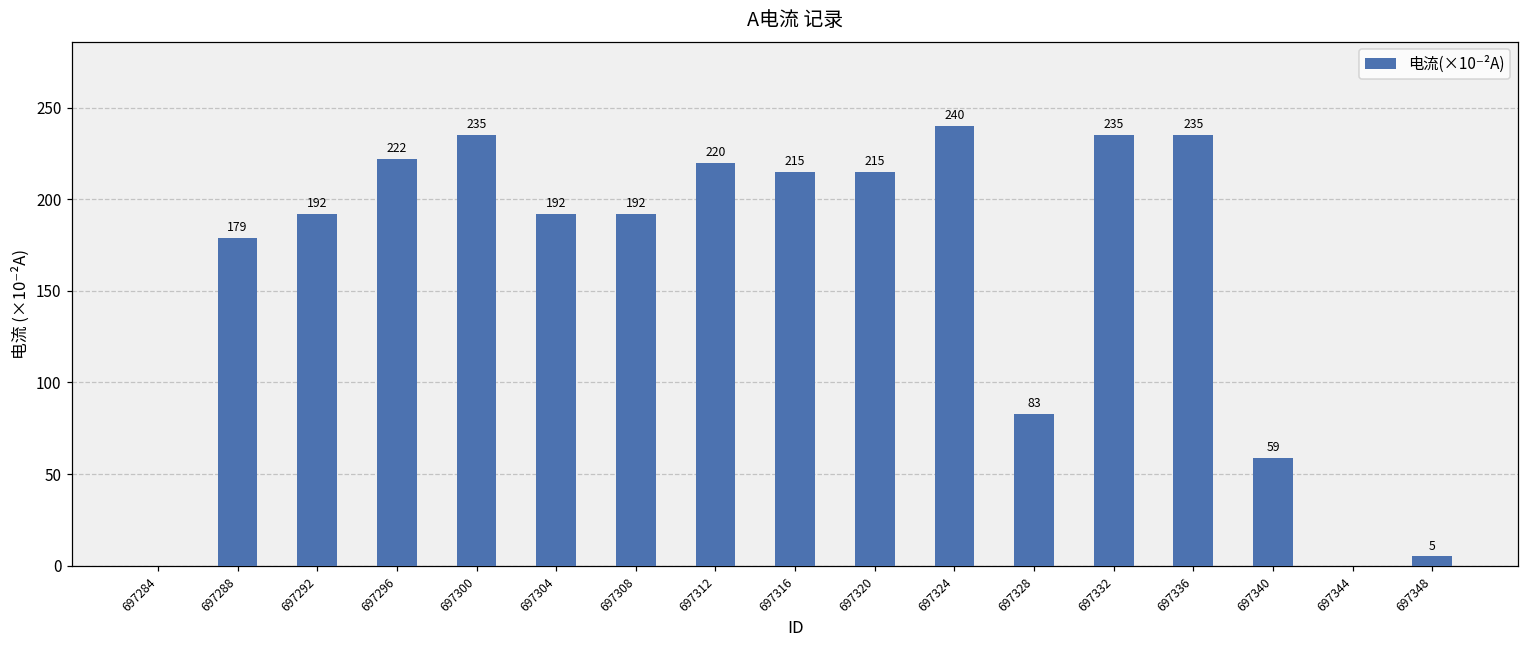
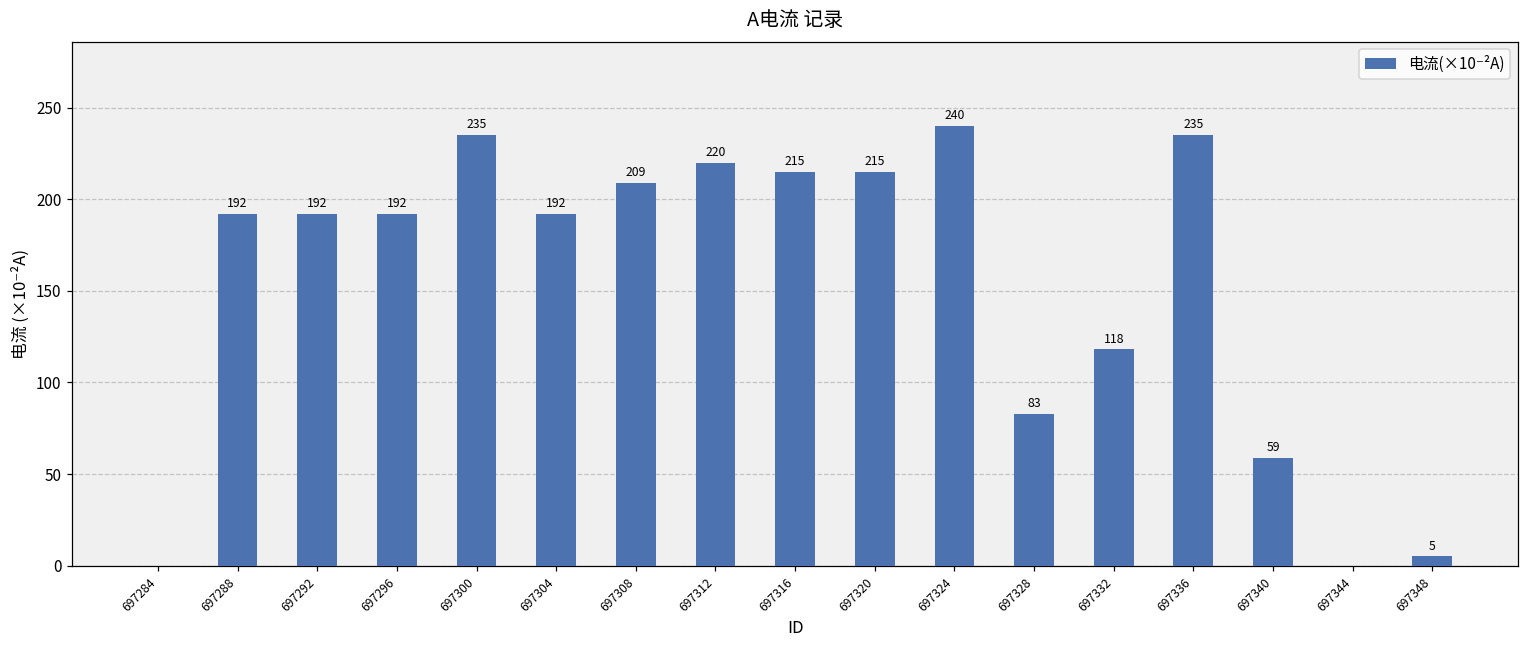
  {
-   "697288": 179,
+   "697288": 192,
    "697292": 192,
-   "697296": 222,
+   "697296": 192,
    "697300": 235,
    "697304": 192,
-   "697308": 192,
+   "697308": 209,
    "697312": 220,
    "697316": 215,
    "697320": 215,
    "697324": 240,
    "697328": 83,
-   "697332": 235,
+   "697332": 118,
    "697336": 235,
    "697340": 59,
    "697348": 5
  }
